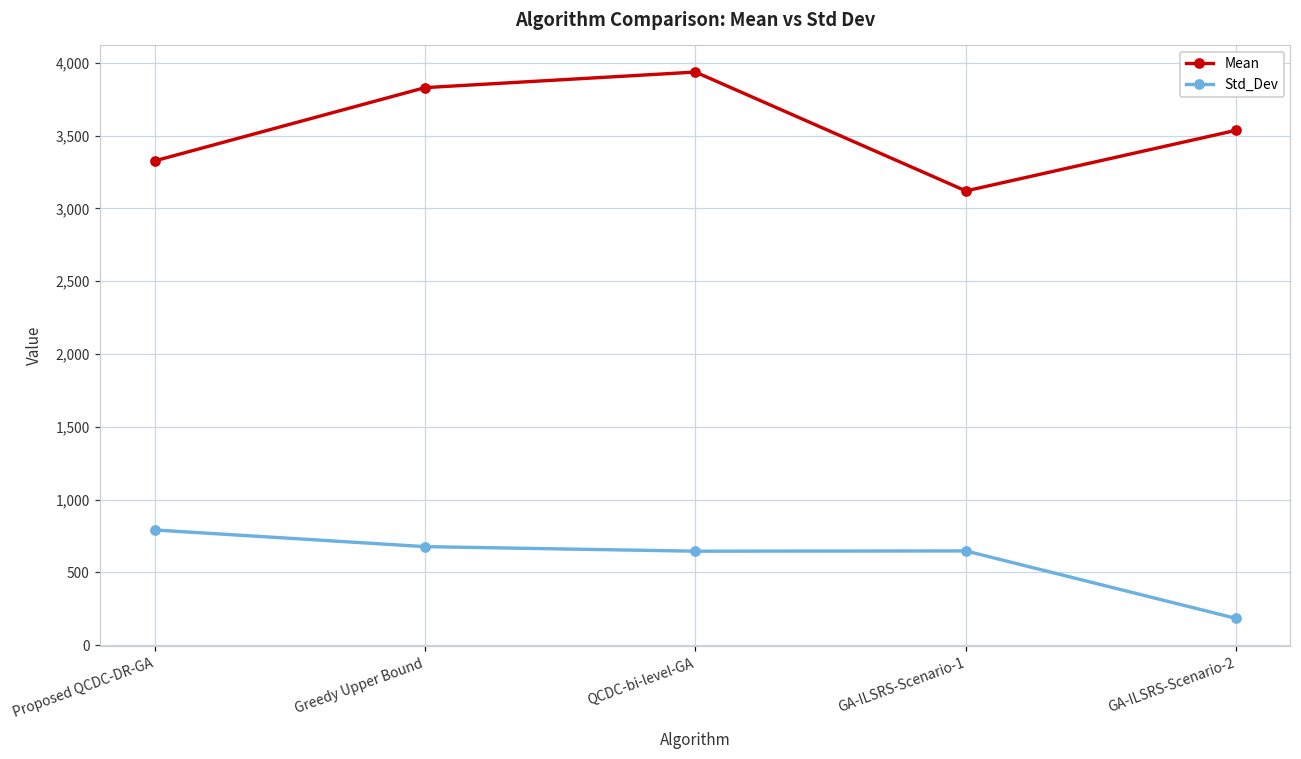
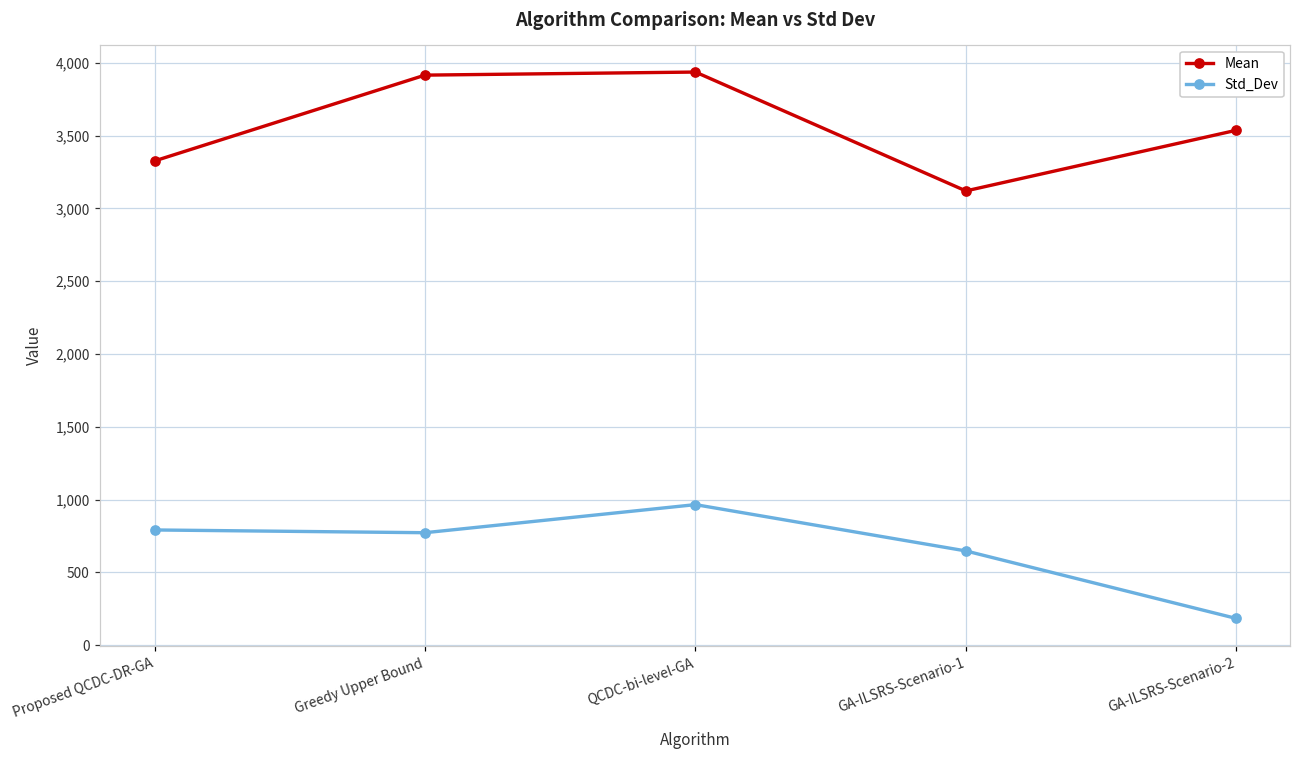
  {
    "Mean": {
      "Proposed QCDC-DR-GA": "3,330",
-     "Greedy Upper Bound": "3,830",
+     "Greedy Upper Bound": "3,910",
      "QCDC-bi-level-GA": "3,940",
      "GA-ILSRS-Scenario-1": "3,120",
      "GA-ILSRS-Scenario-2": "3,540"
    },
    "Std_Dev": {
      "Proposed QCDC-DR-GA": "790",
-     "Greedy Upper Bound": "680",
-     "QCDC-bi-level-GA": "650",
+     "Greedy Upper Bound": "770",
+     "QCDC-bi-level-GA": "960",
      "GA-ILSRS-Scenario-1": "650",
      "GA-ILSRS-Scenario-2": "180"
    }
  }
